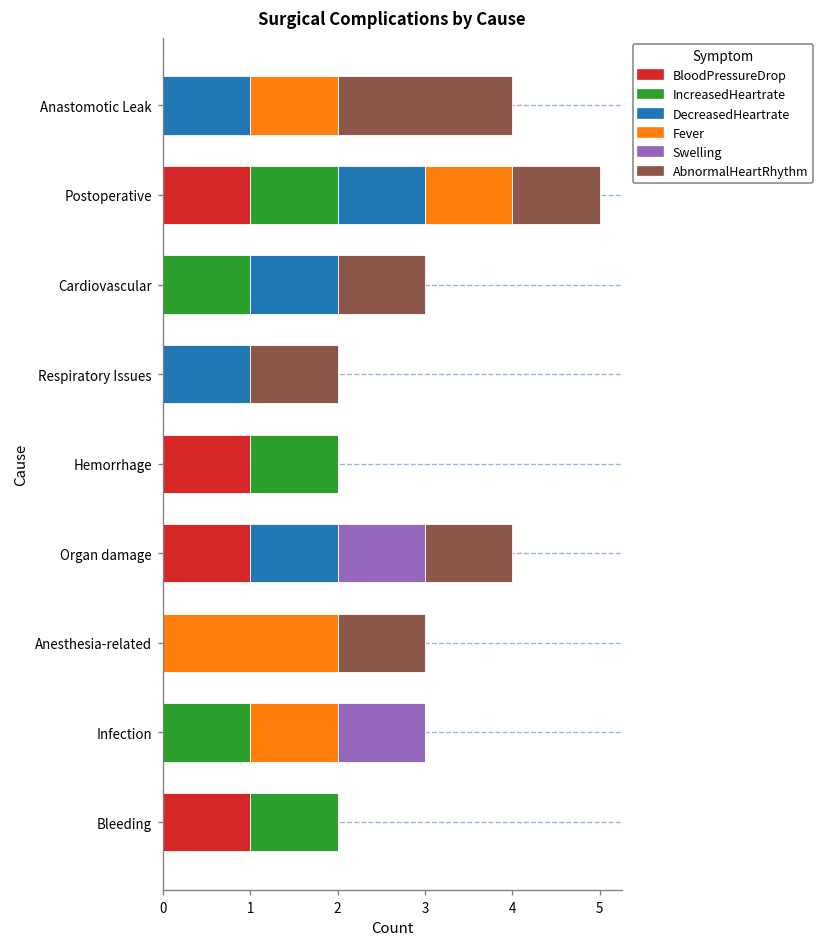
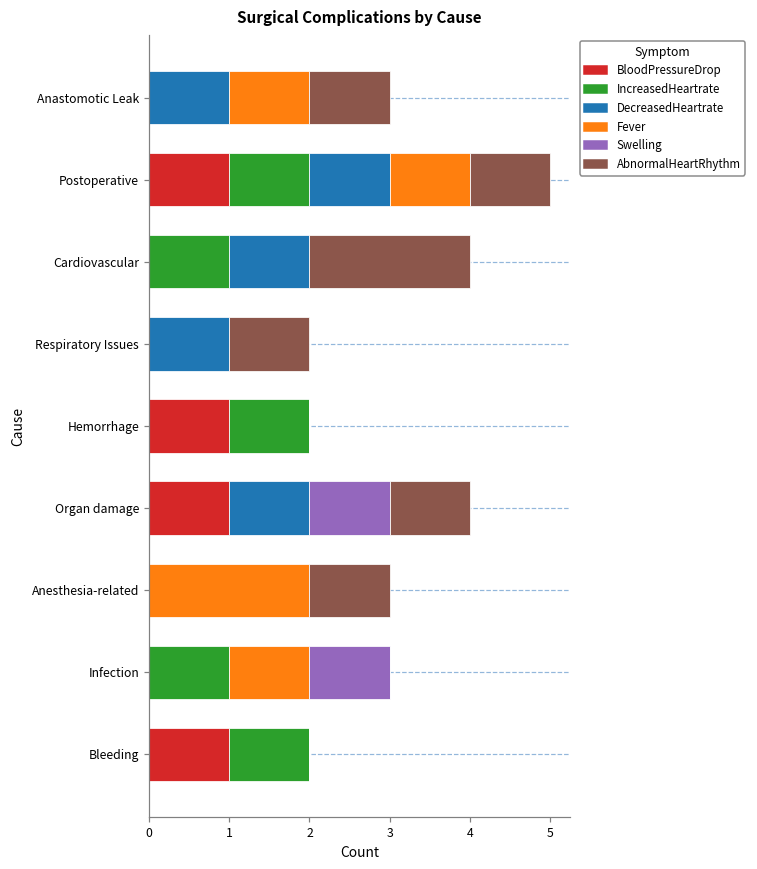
  {
    "BloodPressureDrop": {
      "Anastomotic Leak": 0,
      "Postoperative": 1,
      "Cardiovascular": 0,
      "Respiratory Issues": 0,
      "Hemorrhage": 1,
      "Organ damage": 1,
      "Anesthesia-related": 0,
      "Infection": 0,
      "Bleeding": 1
    },
    "DecreasedHeartrate": {
      "Anastomotic Leak": 1,
      "Postoperative": 1,
      "Cardiovascular": 1,
      "Respiratory Issues": 1,
      "Hemorrhage": 0,
      "Organ damage": 1,
      "Anesthesia-related": 0,
      "Infection": 0,
      "Bleeding": 0
    },
    "Fever": {
      "Anastomotic Leak": 1,
      "Postoperative": 1,
      "Cardiovascular": 0,
      "Respiratory Issues": 0,
      "Hemorrhage": 0,
      "Organ damage": 0,
      "Anesthesia-related": 2,
      "Infection": 1,
      "Bleeding": 0
    },
    "Swelling": {
      "Anastomotic Leak": 0,
      "Postoperative": 0,
      "Cardiovascular": 0,
      "Respiratory Issues": 0,
      "Hemorrhage": 0,
      "Organ damage": 1,
      "Anesthesia-related": 0,
      "Infection": 1,
      "Bleeding": 0
    },
    "AbnormalHeartRhythm": {
-     "Anastomotic Leak": 2,
+     "Anastomotic Leak": 1,
      "Postoperative": 1,
-     "Cardiovascular": 1,
+     "Cardiovascular": 2,
      "Respiratory Issues": 1,
      "Hemorrhage": 0,
      "Organ damage": 1,
      "Anesthesia-related": 1,
      "Infection": 0,
      "Bleeding": 0
    }
  }
